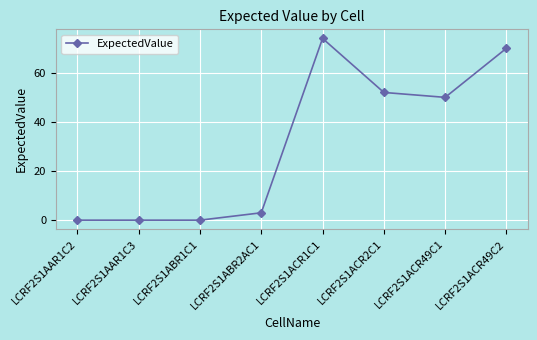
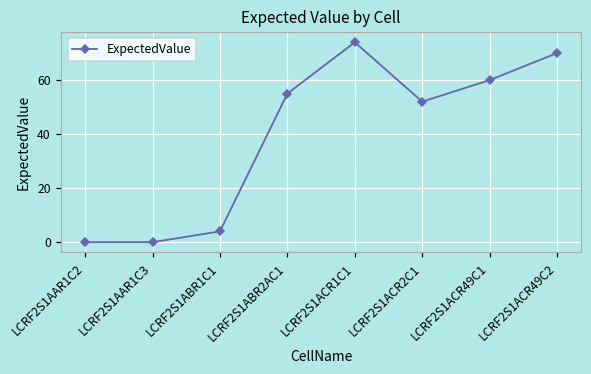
  {
    "LCRF2S1AAR1C2": 0,
    "LCRF2S1AAR1C3": 0,
-   "LCRF2S1ABR1C1": 0,
-   "LCRF2S1ABR2AC1": 3,
+   "LCRF2S1ABR1C1": 4,
+   "LCRF2S1ABR2AC1": 55,
    "LCRF2S1ACR1C1": 74,
    "LCRF2S1ACR2C1": 52,
-   "LCRF2S1ACR49C1": 50,
+   "LCRF2S1ACR49C1": 60,
    "LCRF2S1ACR49C2": 70
  }
